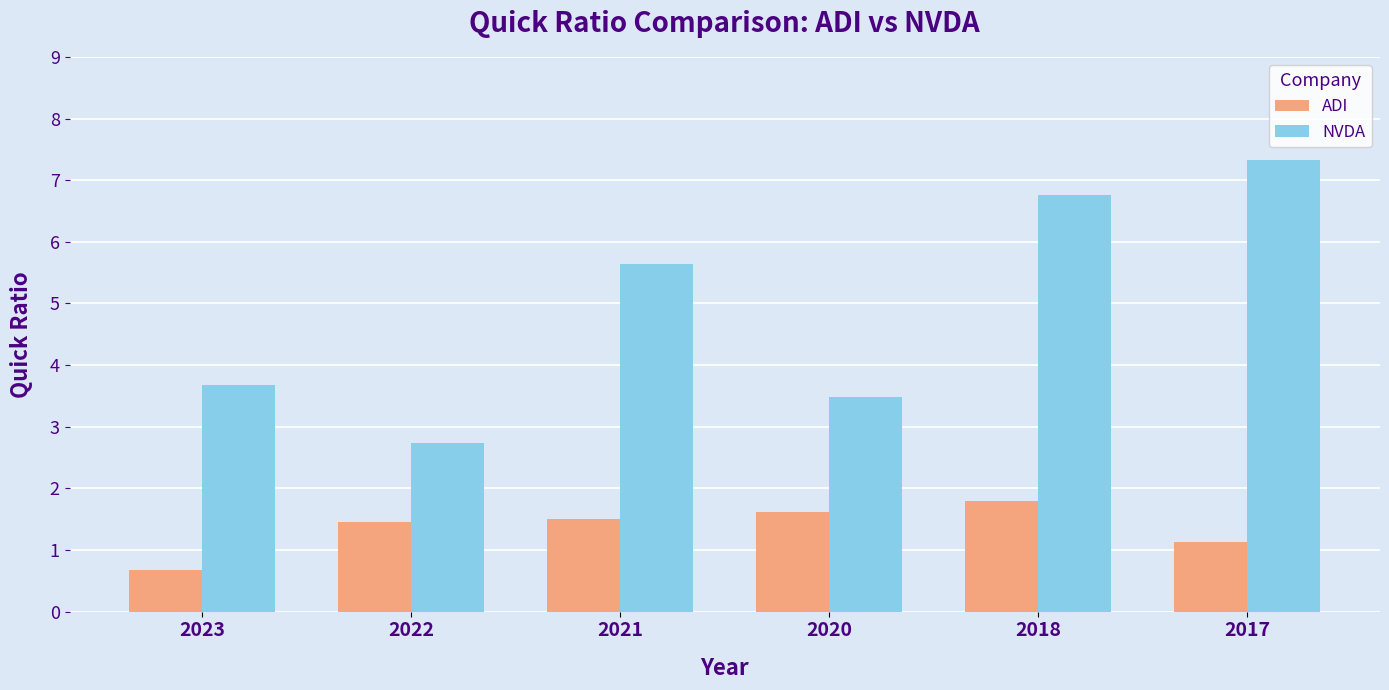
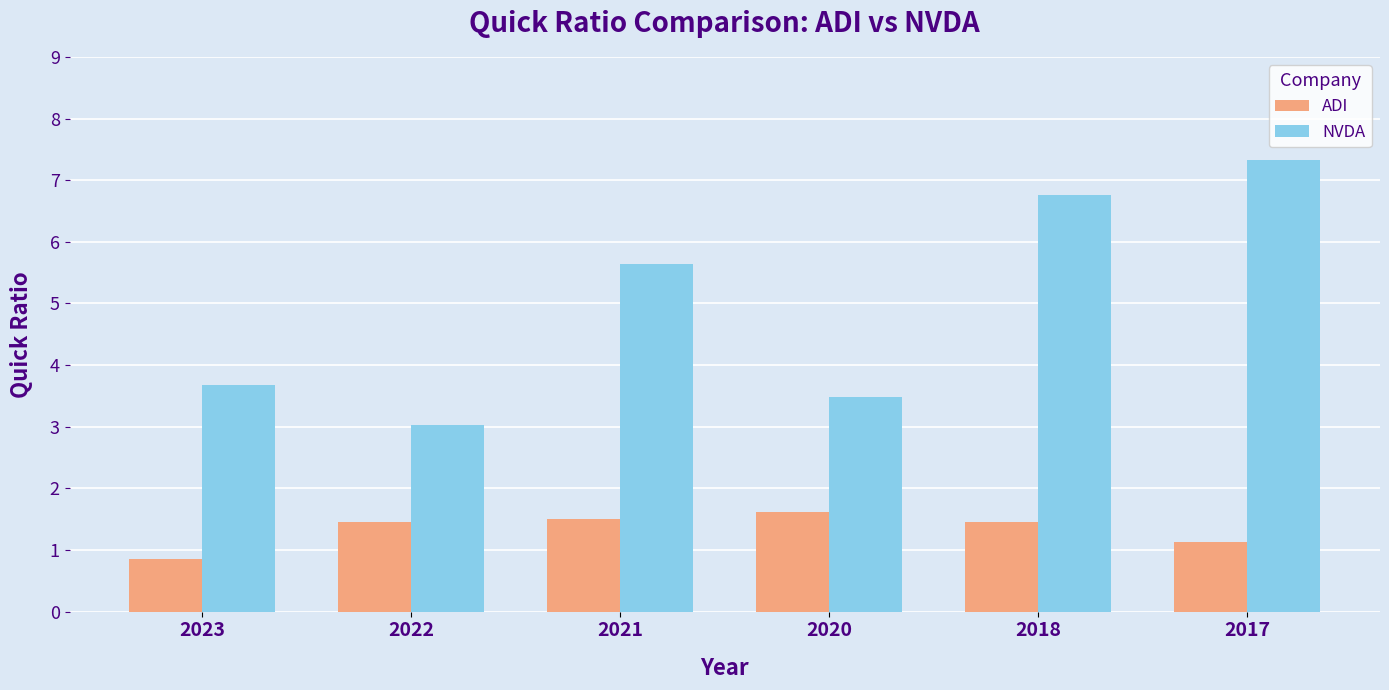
  {
    "ADI": {
-     "2023": 0.7,
+     "2023": 0.9,
      "2022": 1.4,
      "2021": 1.5,
      "2020": 1.6,
-     "2018": 1.8,
+     "2018": 1.5,
      "2017": 1.1
    },
    "NVDA": {
      "2023": 3.7,
-     "2022": 2.7,
+     "2022": 3.0,
      "2021": 5.6,
      "2020": 3.5,
      "2018": 6.8,
      "2017": 7.3
    }
  }
